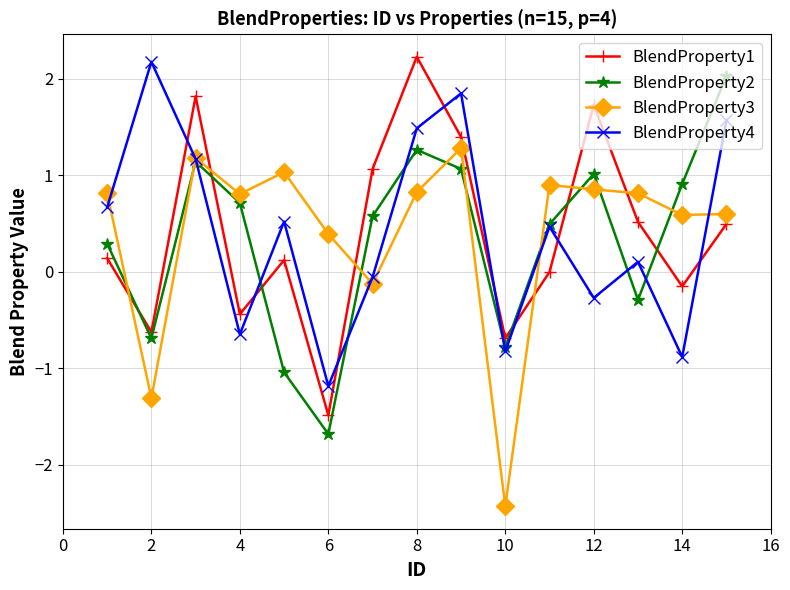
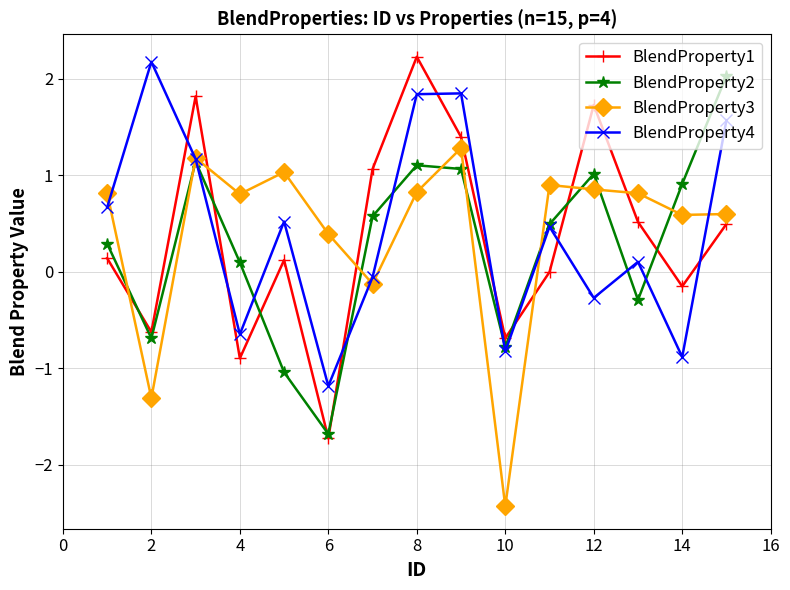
  {
    "BlendProperty1": {
      "2": -0.6,
-     "4": -0.4,
-     "6": -1.5,
+     "4": -0.9,
+     "6": -1.7,
      "8": 2.2,
      "10": -0.7,
      "14": -0.2
    },
    "BlendProperty2": {
      "2": -0.7,
-     "4": 0.7,
+     "4": 0.1,
      "6": -1.7,
-     "8": 1.3,
+     "8": 1.1,
      "10": -0.8,
      "12": 1.0,
      "14": 0.9
    },
    "BlendProperty3": {
      "2": -1.3,
      "4": 0.8,
      "6": 0.4,
      "8": 0.8,
      "10": -2.4,
      "12": 0.9,
      "14": 0.6
    },
    "BlendProperty4": {
      "2": 2.2,
      "4": -0.6,
      "6": -1.2,
-     "8": 1.5,
+     "8": 1.8,
      "10": -0.8,
      "12": -0.3,
      "14": -0.9
    }
  }
